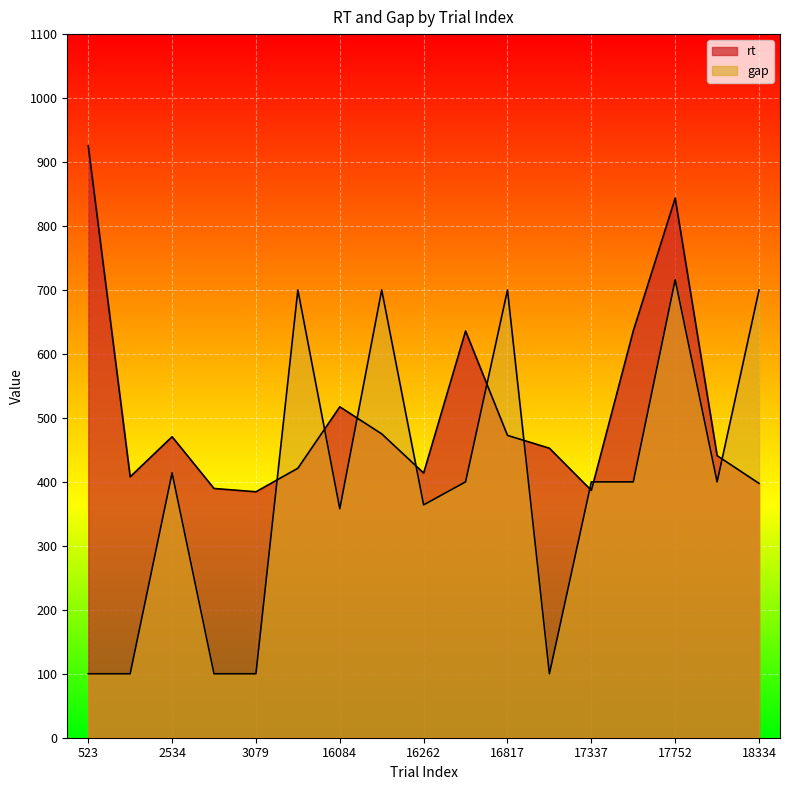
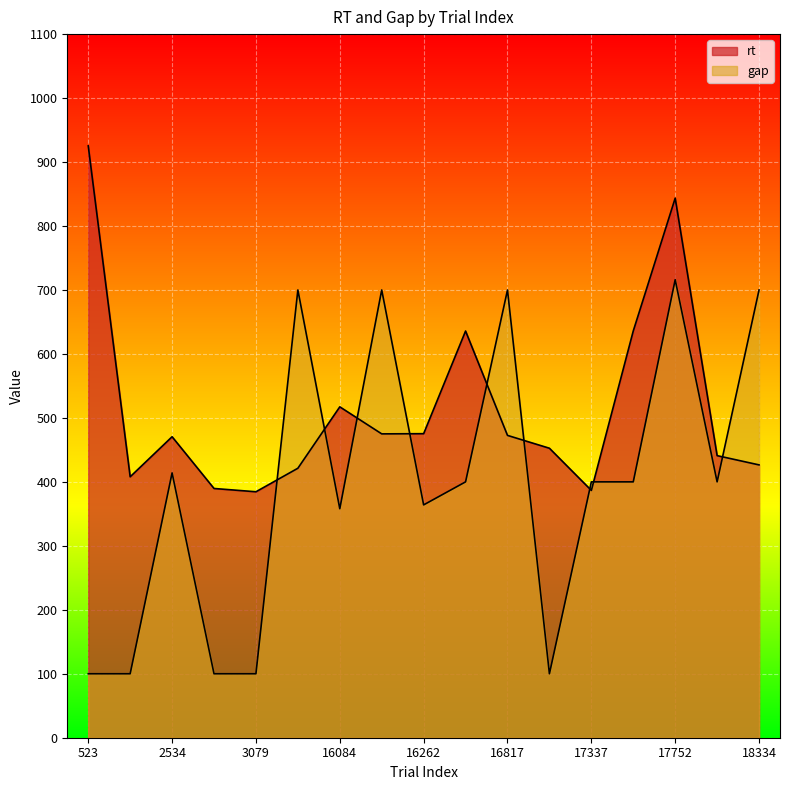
  {
    "rt": {
      "523": 930,
      "2534": 470,
      "3079": 380,
      "16084": 520,
-     "16262": 410,
+     "16262": 480,
      "16817": 470,
      "17337": 390,
      "17752": 840,
-     "18334": 400
+     "18334": 430
    },
    "gap": {
      "523": 100,
      "2534": 410,
      "3079": 100,
      "16084": 360,
      "16262": 360,
      "16817": 700,
      "17337": 400,
      "17752": 720,
      "18334": 700
    }
  }
